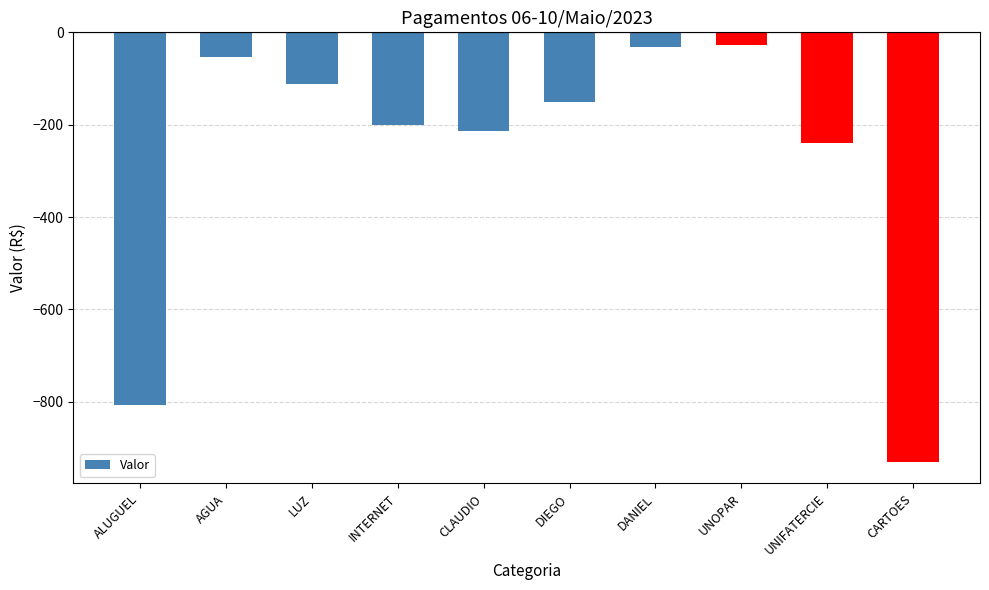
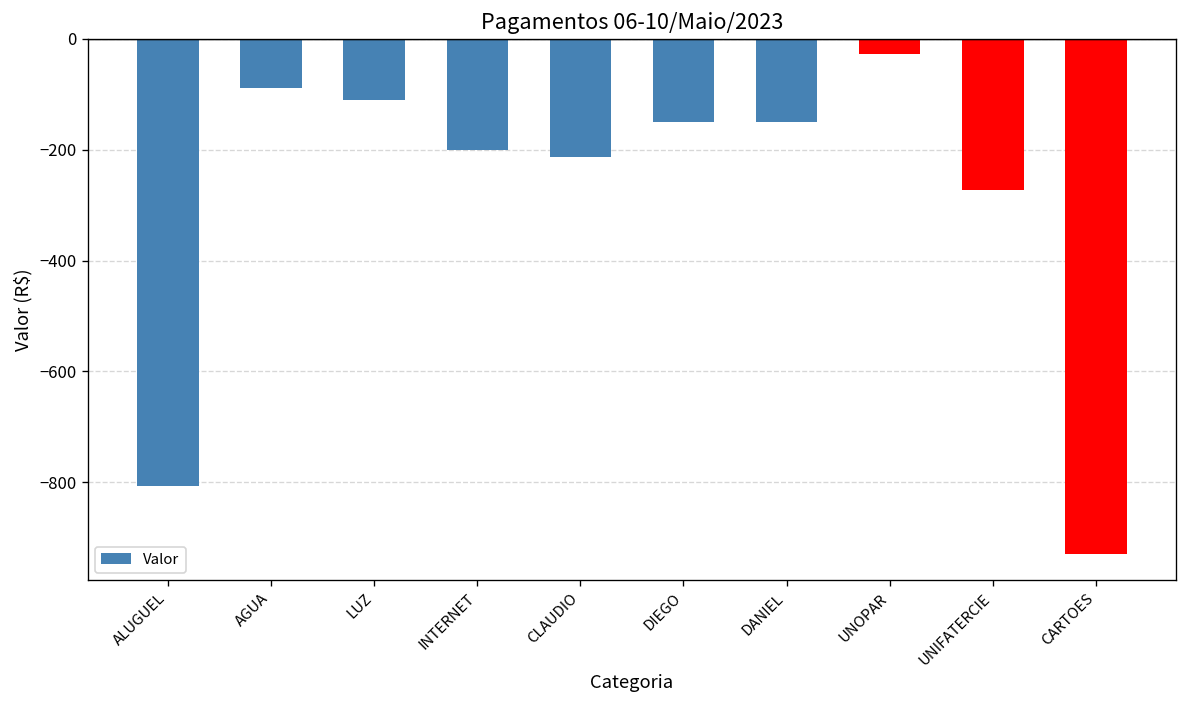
  {
    "ALUGUEL": -810,
-   "AGUA": -50,
+   "AGUA": -90,
    "LUZ": -110,
    "INTERNET": -200,
    "CLAUDIO": -210,
    "DIEGO": -150,
-   "DANIEL": -30,
+   "DANIEL": -150,
    "UNOPAR": -30,
-   "UNIFATERCIE": -240,
+   "UNIFATERCIE": -270,
    "CARTOES": -930
  }
